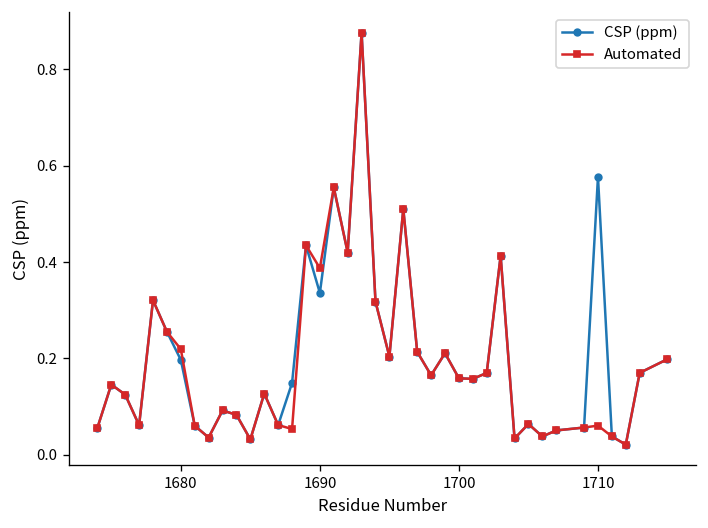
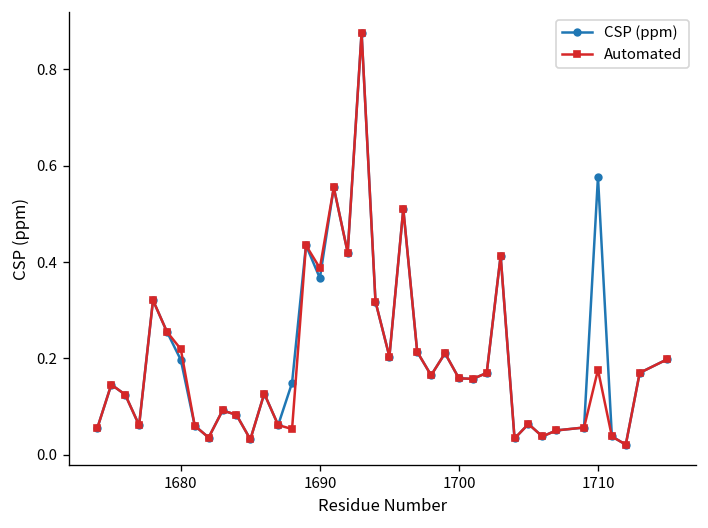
  {
    "CSP (ppm)": {
      "1680": 0.20,
-     "1690": 0.34,
+     "1690": 0.37,
      "1710": 0.58
    },
    "Automated": {
      "1680": 0.22,
      "1690": 0.39,
-     "1710": 0.06
+     "1710": 0.18
    }
  }
